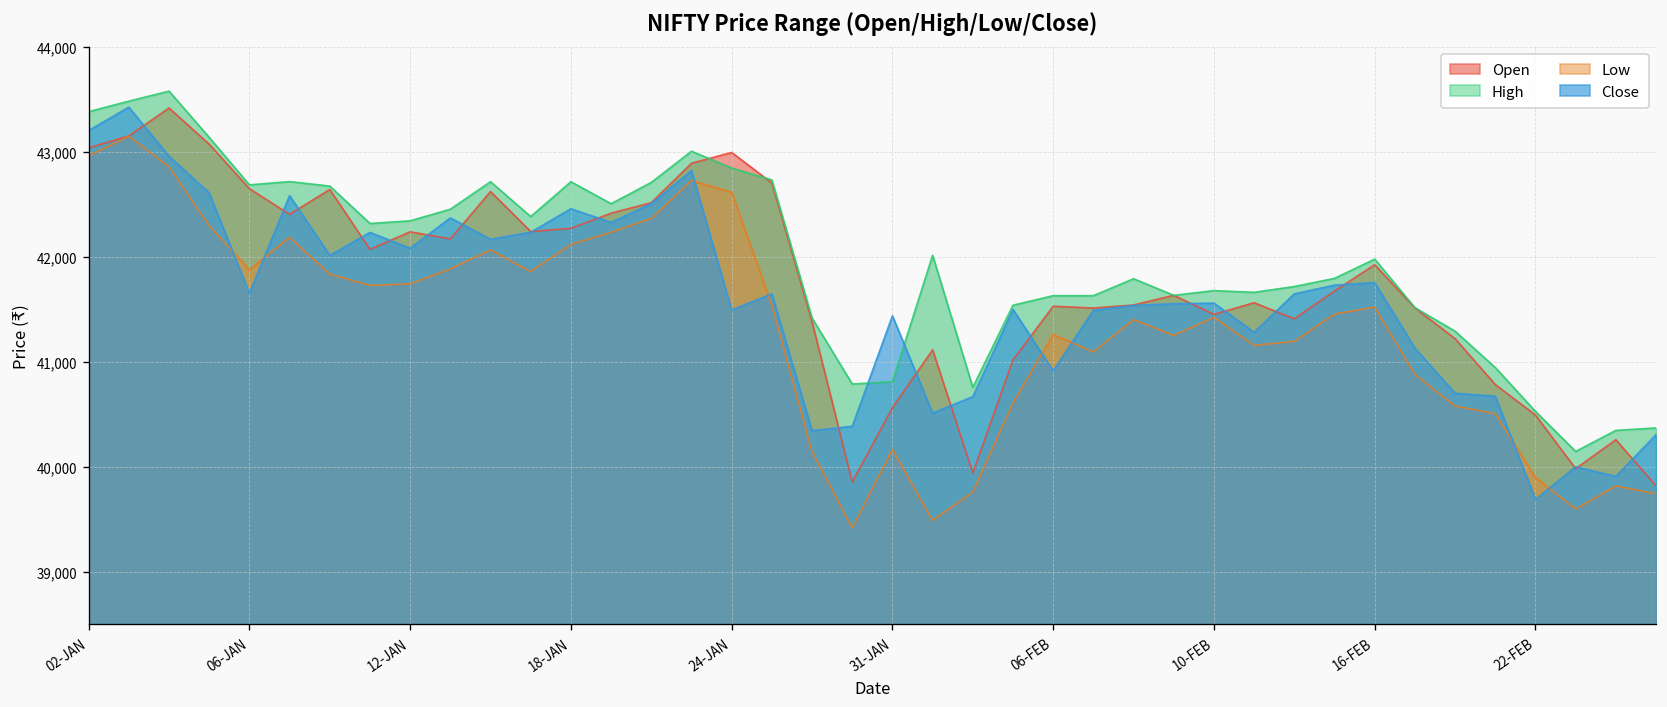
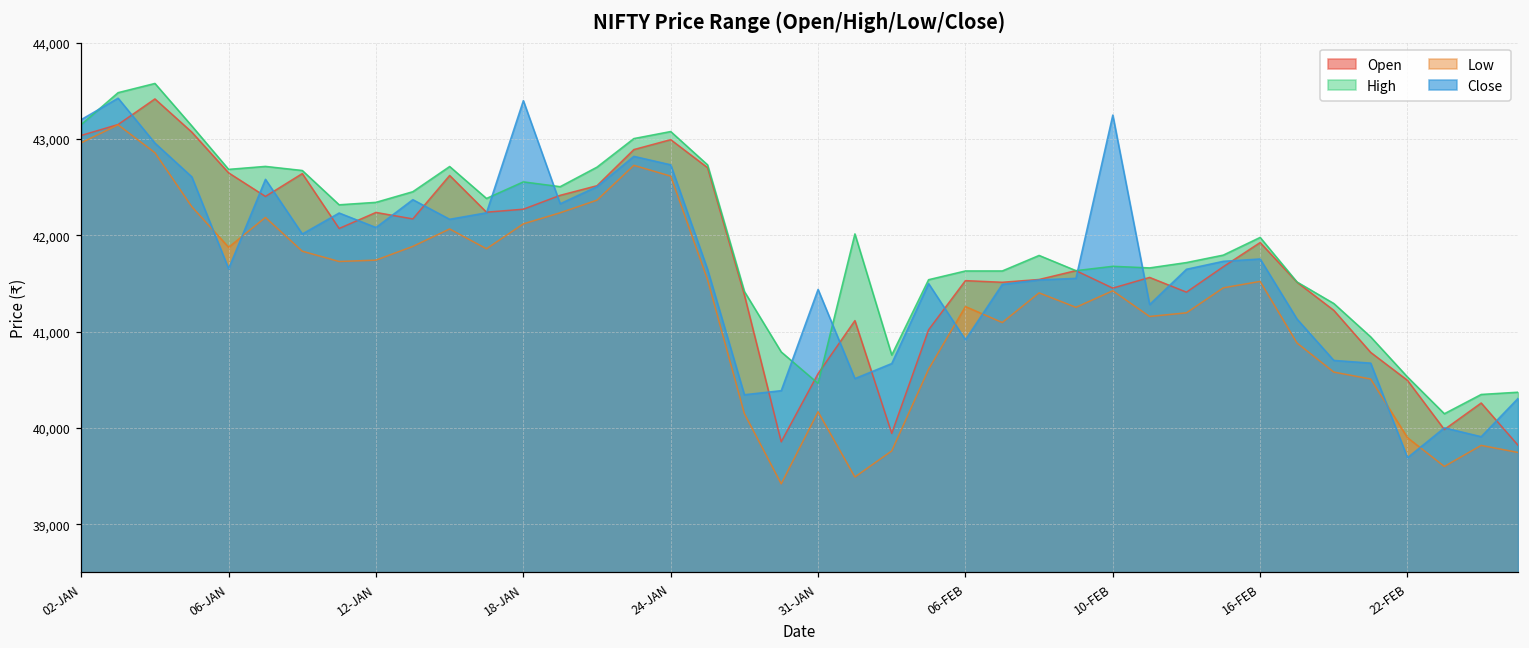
  {
    "High": {
-     "02-JAN": "43,400",
+     "02-JAN": "43,200",
      "06-JAN": "42,700",
      "12-JAN": "42,300",
-     "18-JAN": "42,700",
-     "24-JAN": "42,800",
-     "31-JAN": "40,800",
+     "18-JAN": "42,600",
+     "24-JAN": "43,100",
+     "31-JAN": "40,500",
      "06-FEB": "41,600",
      "10-FEB": "41,700",
      "16-FEB": "42,000",
      "22-FEB": "40,500"
    },
    "Close": {
      "02-JAN": "43,200",
      "06-JAN": "41,700",
      "12-JAN": "42,100",
-     "18-JAN": "42,500",
-     "24-JAN": "41,500",
+     "18-JAN": "43,400",
+     "24-JAN": "42,700",
      "31-JAN": "41,400",
      "06-FEB": "40,900",
-     "10-FEB": "41,600",
+     "10-FEB": "43,200",
      "16-FEB": "41,800",
      "22-FEB": "39,700"
    }
  }
